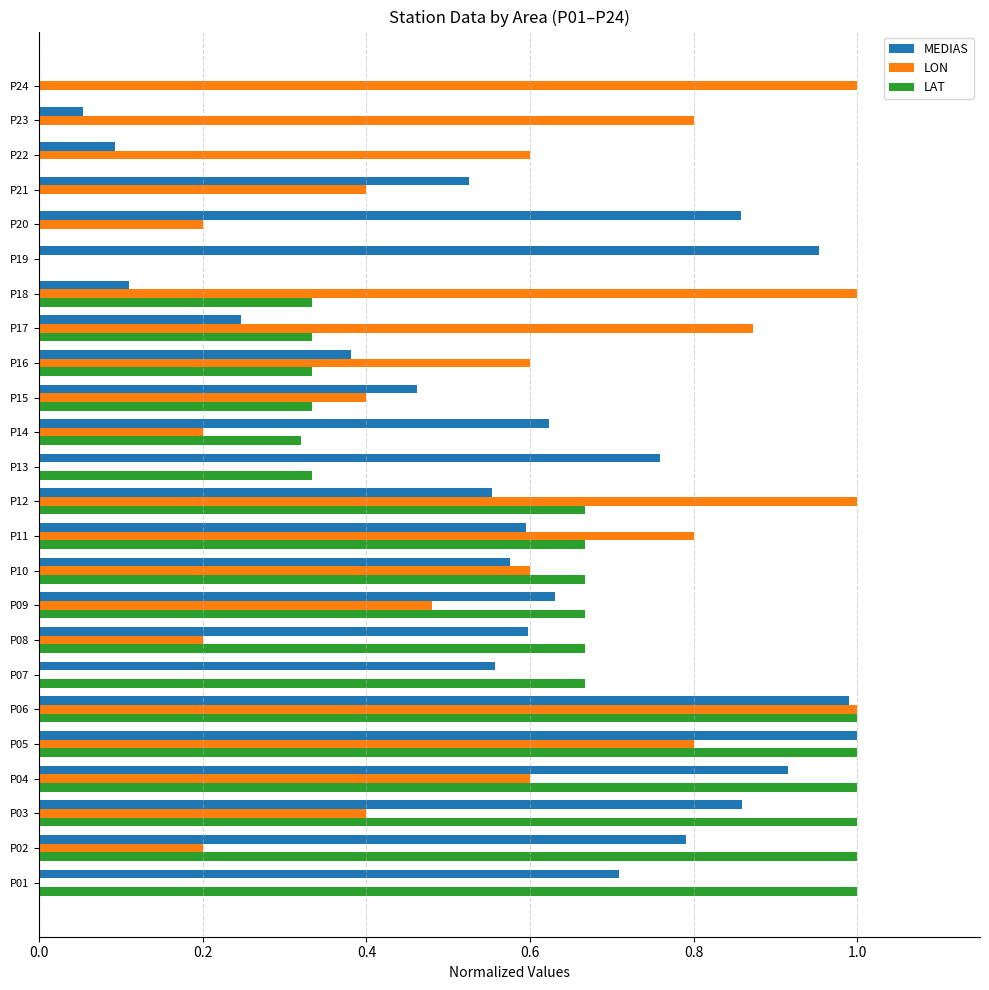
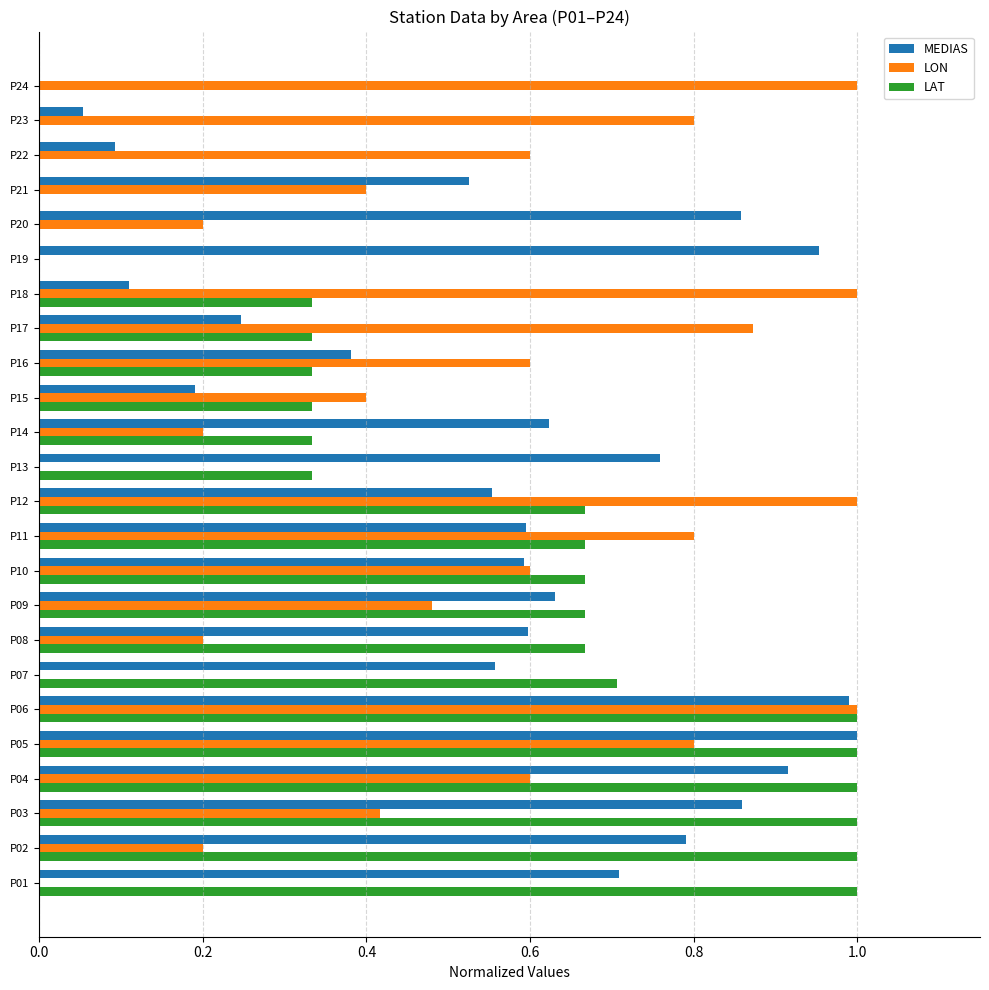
  {
    "MEDIAS": {
      "P24": 0.00,
      "P23": 0.05,
      "P22": 0.09,
      "P21": 0.52,
      "P20": 0.86,
      "P19": 0.95,
      "P18": 0.11,
      "P17": 0.25,
      "P16": 0.38,
-     "P15": 0.46,
+     "P15": 0.19,
      "P14": 0.62,
      "P13": 0.76,
      "P12": 0.55,
      "P11": 0.59,
-     "P10": 0.58,
+     "P10": 0.59,
      "P09": 0.63,
      "P08": 0.60,
      "P07": 0.56,
      "P06": 0.99,
      "P05": 1.00,
      "P04": 0.92,
      "P03": 0.86,
      "P02": 0.79,
      "P01": 0.71
    },
    "LON": {
      "P24": 1.00,
      "P23": 0.80,
      "P22": 0.60,
      "P21": 0.40,
      "P20": 0.20,
      "P19": 0.00,
      "P18": 1.00,
      "P17": 0.87,
      "P16": 0.60,
      "P15": 0.40,
      "P14": 0.20,
      "P13": 0.00,
      "P12": 1.00,
      "P11": 0.80,
      "P10": 0.60,
      "P09": 0.48,
      "P08": 0.20,
      "P07": 0.00,
      "P06": 1.00,
      "P05": 0.80,
      "P04": 0.60,
-     "P03": 0.40,
+     "P03": 0.42,
      "P02": 0.20,
      "P01": 0.00
    },
    "LAT": {
      "P24": 0.00,
      "P23": 0.00,
      "P22": 0.00,
      "P21": 0.00,
      "P20": 0.00,
      "P19": 0.00,
      "P18": 0.33,
      "P17": 0.33,
      "P16": 0.33,
      "P15": 0.33,
-     "P14": 0.32,
+     "P14": 0.33,
      "P13": 0.33,
      "P12": 0.67,
      "P11": 0.67,
      "P10": 0.67,
      "P09": 0.67,
      "P08": 0.67,
-     "P07": 0.67,
+     "P07": 0.71,
      "P06": 1.00,
      "P05": 1.00,
      "P04": 1.00,
      "P03": 1.00,
      "P02": 1.00,
      "P01": 1.00
    }
  }
